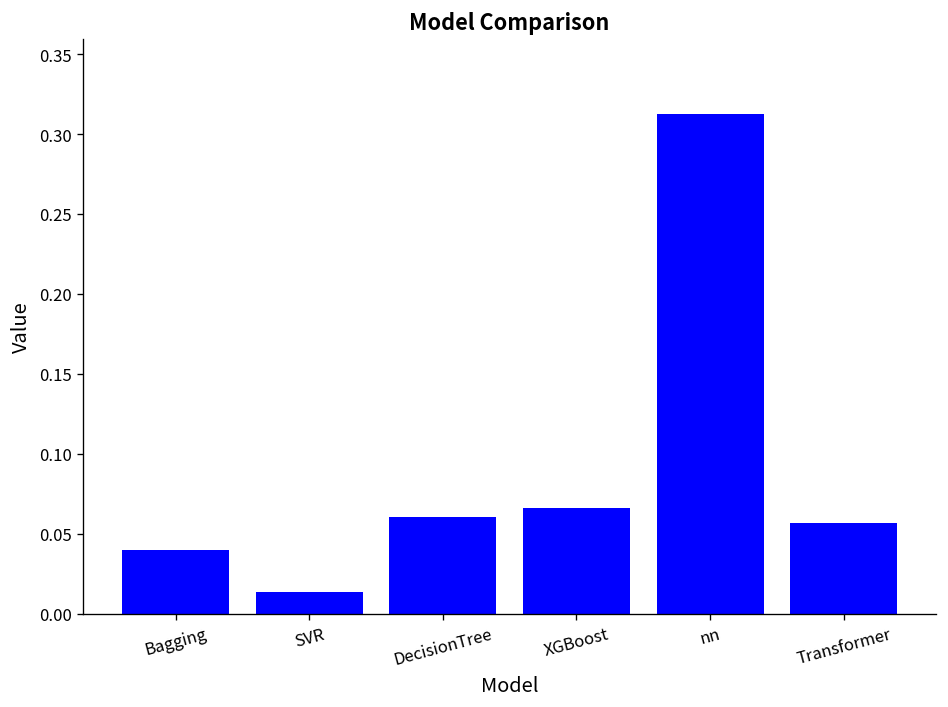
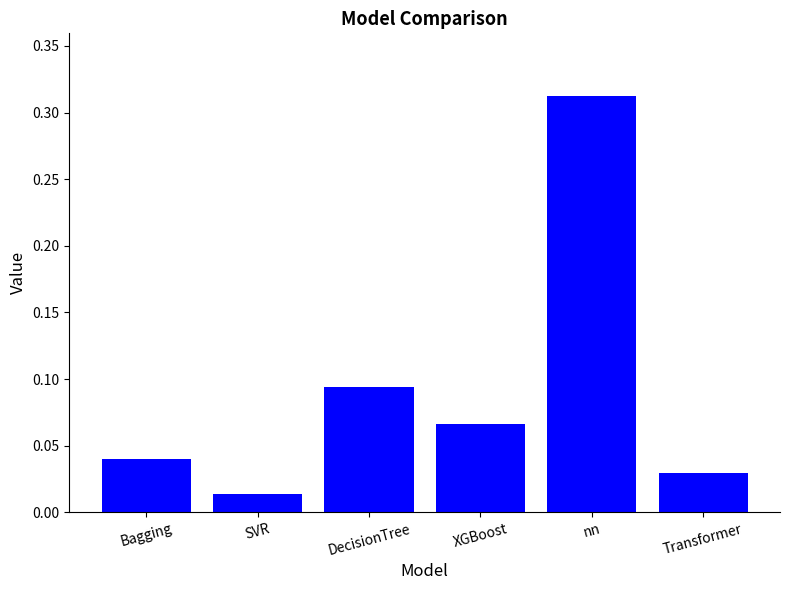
  {
    "Bagging": 0.040,
    "SVR": 0.013,
-   "DecisionTree": 0.061,
+   "DecisionTree": 0.094,
    "XGBoost": 0.066,
    "nn": 0.313,
-   "Transformer": 0.057
+   "Transformer": 0.030
  }
